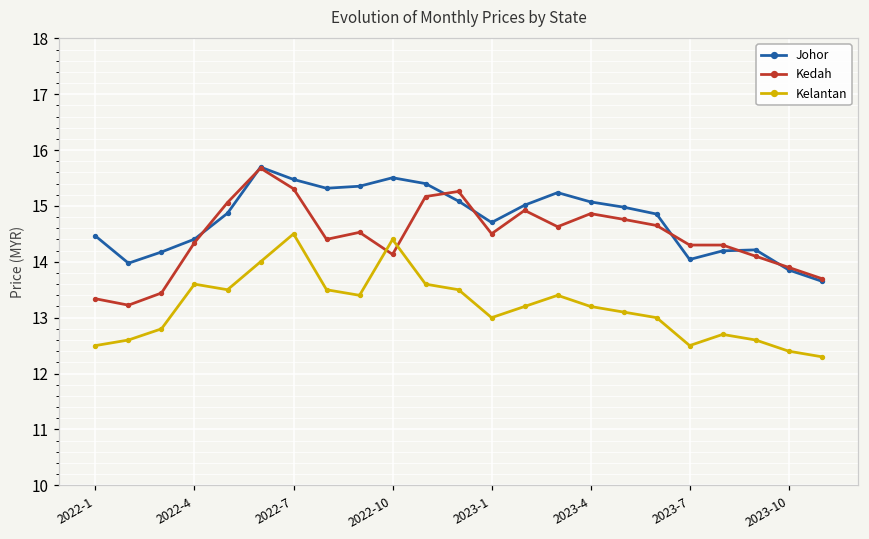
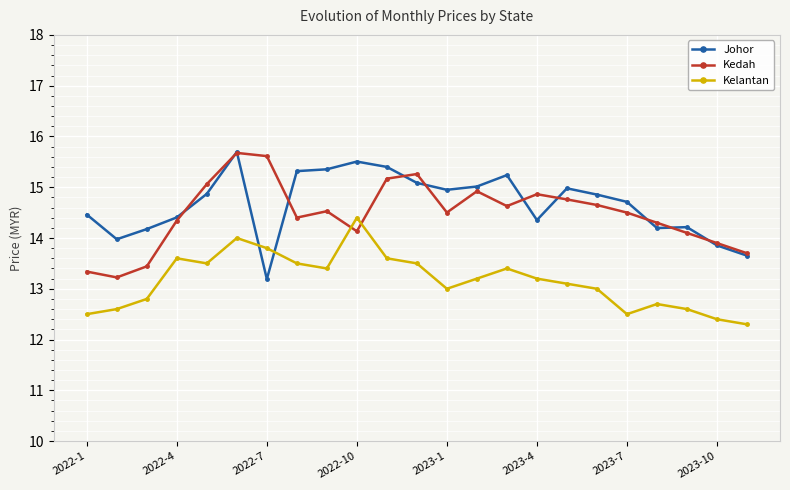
  {
    "Johor": {
      "2022-1": 14.5,
      "2022-4": 14.4,
-     "2022-7": 15.5,
+     "2022-7": 13.2,
      "2022-10": 15.5,
-     "2023-1": 14.7,
-     "2023-4": 15.1,
-     "2023-7": 14.0
+     "2023-1": 14.9,
+     "2023-4": 14.4,
+     "2023-7": 14.7
    },
    "Kedah": {
      "2022-1": 13.3,
      "2022-4": 14.3,
-     "2022-7": 15.3,
+     "2022-7": 15.6,
      "2022-10": 14.1,
      "2023-1": 14.5,
      "2023-4": 14.9,
-     "2023-7": 14.3
+     "2023-7": 14.5
    },
    "Kelantan": {
      "2022-1": 12.5,
      "2022-4": 13.6,
-     "2022-7": 14.5,
+     "2022-7": 13.8,
      "2022-10": 14.4,
      "2023-1": 13.0,
      "2023-4": 13.2,
      "2023-7": 12.5,
      "2023-10": 12.4
    }
  }
